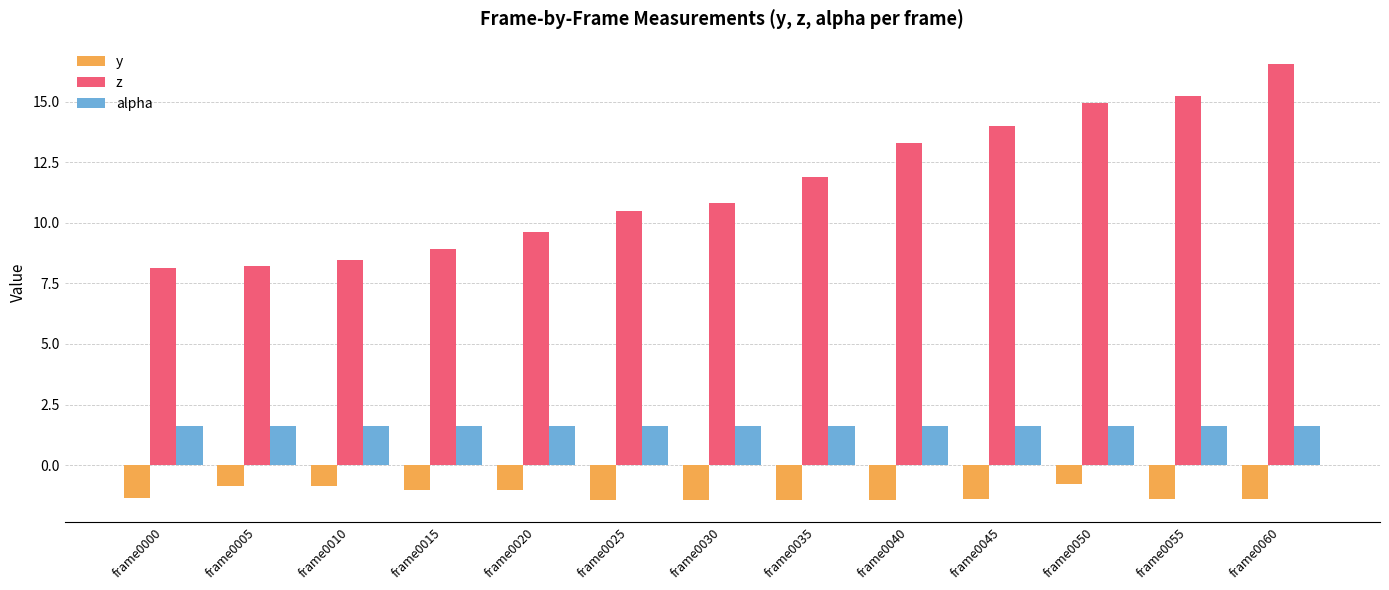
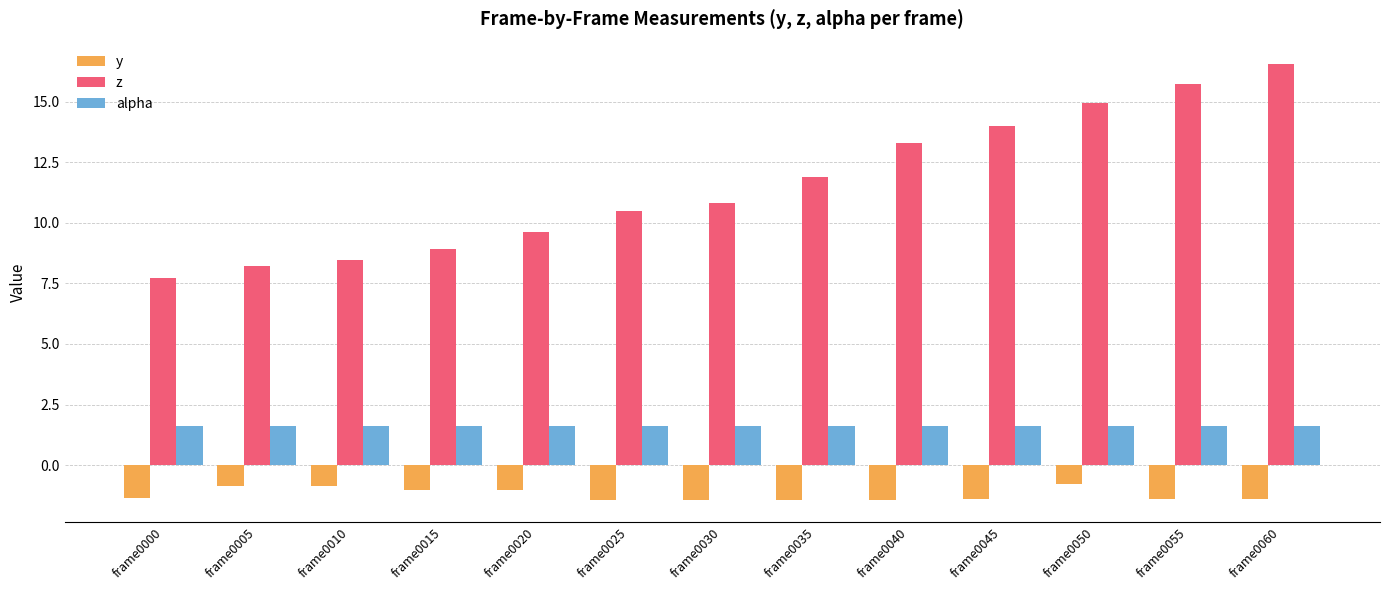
  {
    "y": {
      "frame0000": -1.4,
      "frame0005": -0.9,
      "frame0010": -0.9,
      "frame0015": -1.0,
      "frame0020": -1.0,
      "frame0025": -1.4,
      "frame0030": -1.4,
      "frame0035": -1.4,
      "frame0040": -1.4,
      "frame0045": -1.4,
      "frame0050": -0.8,
      "frame0055": -1.4,
      "frame0060": -1.4
    },
    "z": {
-     "frame0000": 8.2,
+     "frame0000": 7.7,
      "frame0005": 8.2,
      "frame0010": 8.4,
      "frame0015": 8.9,
      "frame0020": 9.6,
      "frame0025": 10.5,
      "frame0030": 10.8,
      "frame0035": 11.9,
      "frame0040": 13.3,
      "frame0045": 14.0,
      "frame0050": 14.9,
-     "frame0055": 15.2,
+     "frame0055": 15.7,
      "frame0060": 16.5
    },
    "alpha": {
      "frame0000": 1.6,
      "frame0005": 1.6,
      "frame0010": 1.6,
      "frame0015": 1.6,
      "frame0020": 1.6,
      "frame0025": 1.6,
      "frame0030": 1.6,
      "frame0035": 1.6,
      "frame0040": 1.6,
      "frame0045": 1.6,
      "frame0050": 1.6,
      "frame0055": 1.6,
      "frame0060": 1.6
    }
  }
